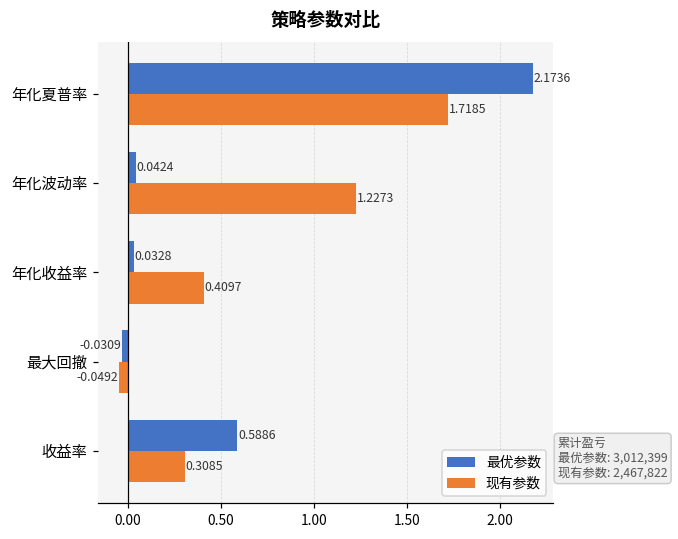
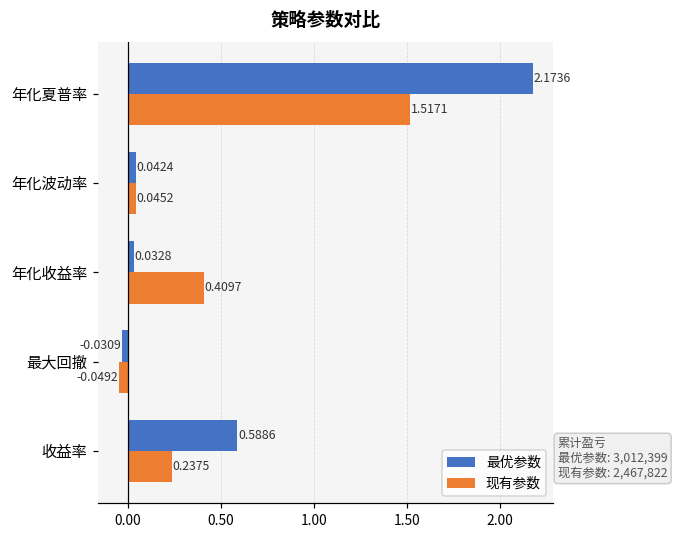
  {
    "最优参数": {
      "年化夏普率": 2.1736,
      "年化波动率": 0.0424,
      "年化收益率": 0.0328,
      "最大回撤": -0.0309,
      "收益率": 0.5886
    },
    "现有参数": {
-     "年化夏普率": 1.7185,
-     "年化波动率": 1.2273,
+     "年化夏普率": 1.5171,
+     "年化波动率": 0.0452,
      "年化收益率": 0.4097,
      "最大回撤": -0.0492,
-     "收益率": 0.3085
+     "收益率": 0.2375
    }
  }
